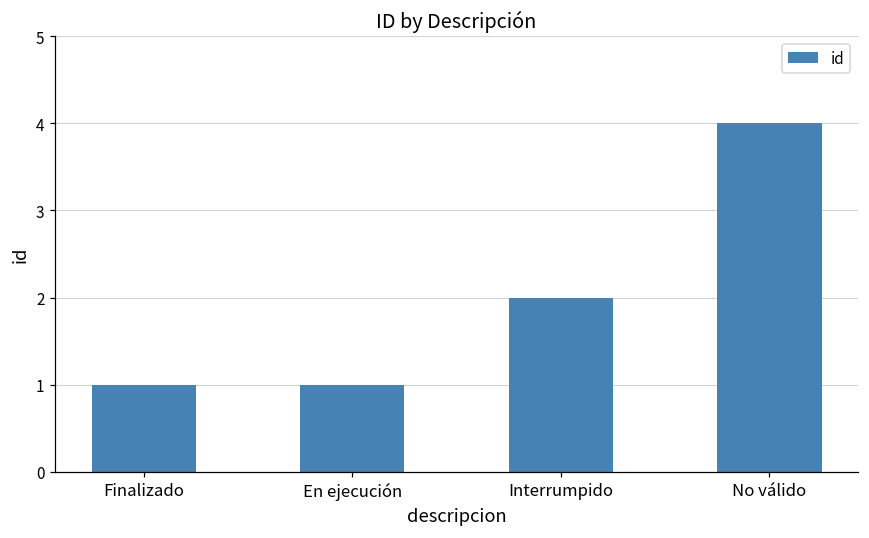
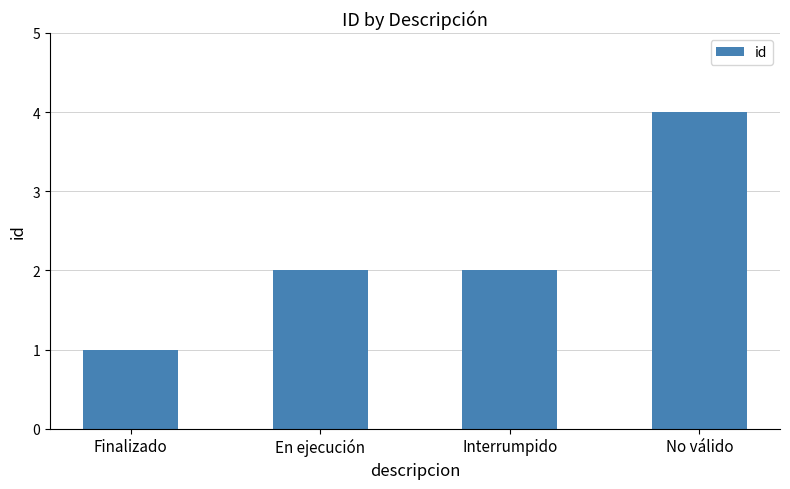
  {
    "Finalizado": 1,
-   "En ejecución": 1,
+   "En ejecución": 2,
    "Interrumpido": 2,
    "No válido": 4
  }
